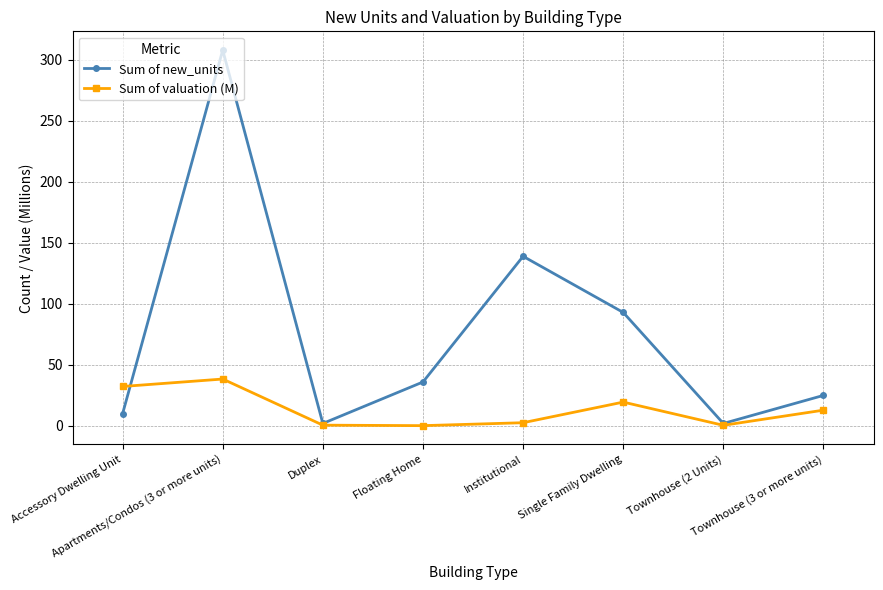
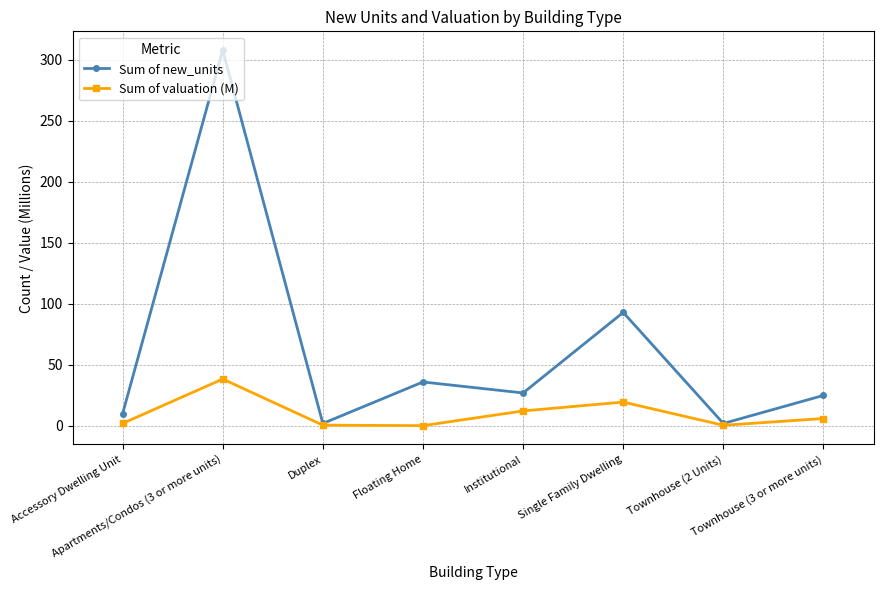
  {
    "Sum of new_units": {
      "Accessory Dwelling Unit": 10,
      "Floating Home": 36,
-     "Institutional": 139,
+     "Institutional": 27,
      "Single Family Dwelling": 93,
      "Townhouse (3 or more units)": 25
    },
    "Sum of valuation (M)": {
-     "Accessory Dwelling Unit": 32,
+     "Accessory Dwelling Unit": 2,
      "Apartments/Condos (3 or more units)": 38,
      "Floating Home": 0,
-     "Institutional": 3,
+     "Institutional": 12,
      "Single Family Dwelling": 20,
-     "Townhouse (3 or more units)": 13
+     "Townhouse (3 or more units)": 6
    }
  }
